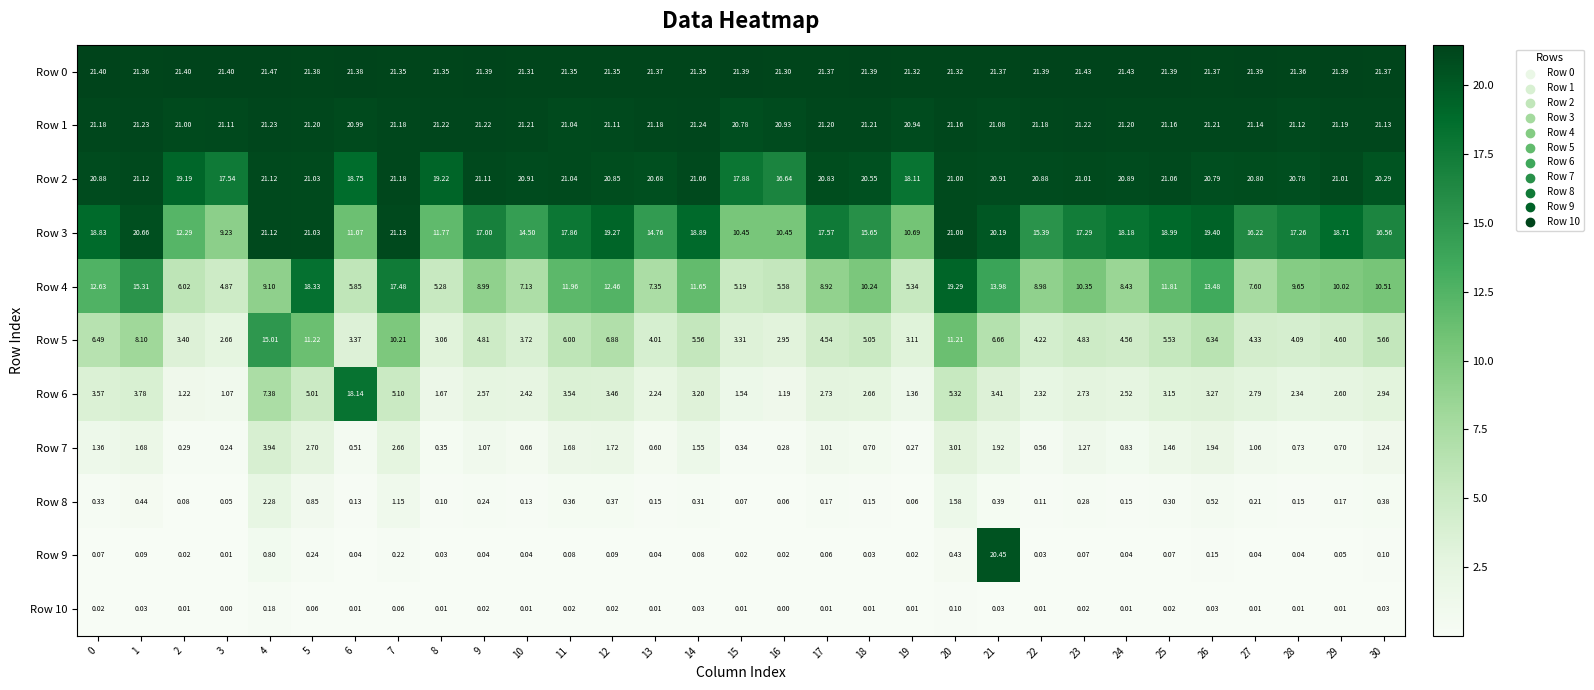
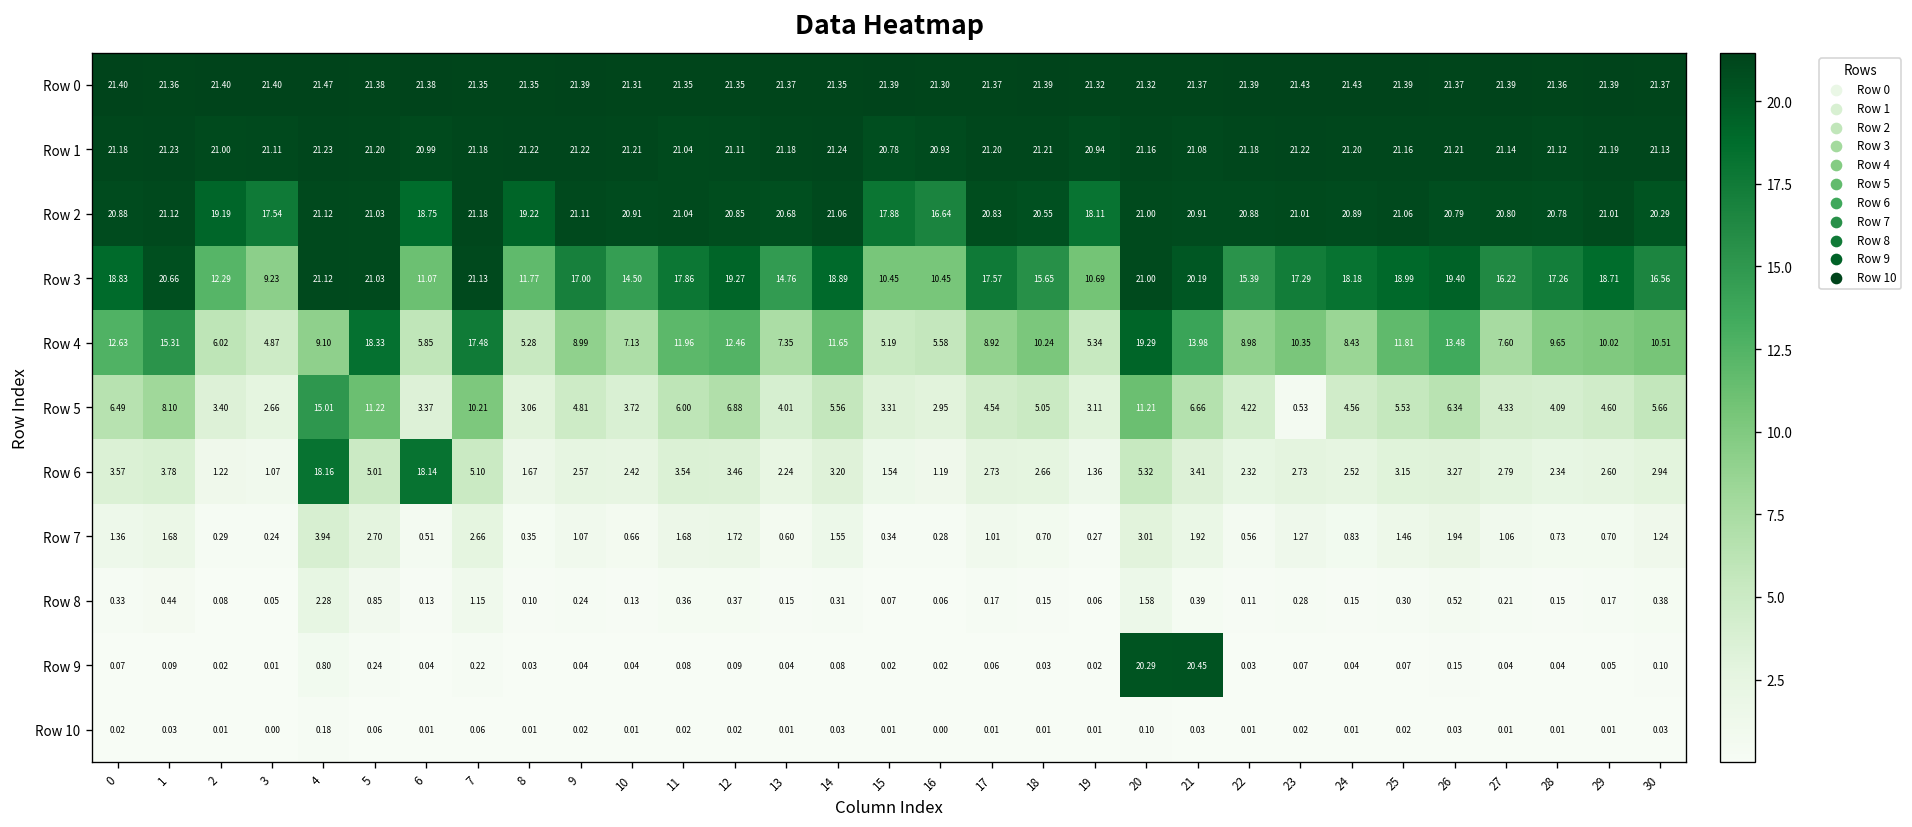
  {
    "Row 5": {
      "0": 6.49,
      "1": 8.10,
      "2": 3.40,
      "3": 2.66,
      "4": 15.01,
      "5": 11.22,
      "6": 3.37,
      "7": 10.21,
      "8": 3.06,
      "9": 4.81,
      "10": 3.72,
      "11": 6.00,
      "12": 6.88,
      "13": 4.01,
      "14": 5.56,
      "15": 3.31,
      "16": 2.95,
      "17": 4.54,
      "18": 5.05,
      "19": 3.11,
      "20": 11.21,
      "21": 6.66,
      "22": 4.22,
-     "23": 4.83,
+     "23": 0.53,
      "24": 4.56,
      "25": 5.53,
      "26": 6.34,
      "27": 4.33,
      "28": 4.09,
      "29": 4.60,
      "30": 5.66
    },
    "Row 6": {
      "0": 3.57,
      "1": 3.78,
      "2": 1.22,
      "3": 1.07,
-     "4": 7.38,
+     "4": 18.16,
      "5": 5.01,
      "6": 18.14,
      "7": 5.10,
      "8": 1.67,
      "9": 2.57,
      "10": 2.42,
      "11": 3.54,
      "12": 3.46,
      "13": 2.24,
      "14": 3.20,
      "15": 1.54,
      "16": 1.19,
      "17": 2.73,
      "18": 2.66,
      "19": 1.36,
      "20": 5.32,
      "21": 3.41,
      "22": 2.32,
      "23": 2.73,
      "24": 2.52,
      "25": 3.15,
      "26": 3.27,
      "27": 2.79,
      "28": 2.34,
      "29": 2.60,
      "30": 2.94
    },
    "Row 9": {
      "0": 0.07,
      "1": 0.09,
      "2": 0.02,
      "3": 0.01,
      "4": 0.80,
      "5": 0.24,
      "6": 0.04,
      "7": 0.22,
      "8": 0.03,
      "9": 0.04,
      "10": 0.04,
      "11": 0.08,
      "12": 0.09,
      "13": 0.04,
      "14": 0.08,
      "15": 0.02,
      "16": 0.02,
      "17": 0.06,
      "18": 0.03,
      "19": 0.02,
-     "20": 0.43,
+     "20": 20.29,
      "21": 20.45,
      "22": 0.03,
      "23": 0.07,
      "24": 0.04,
      "25": 0.07,
      "26": 0.15,
      "27": 0.04,
      "28": 0.04,
      "29": 0.05,
      "30": 0.10
    }
  }
